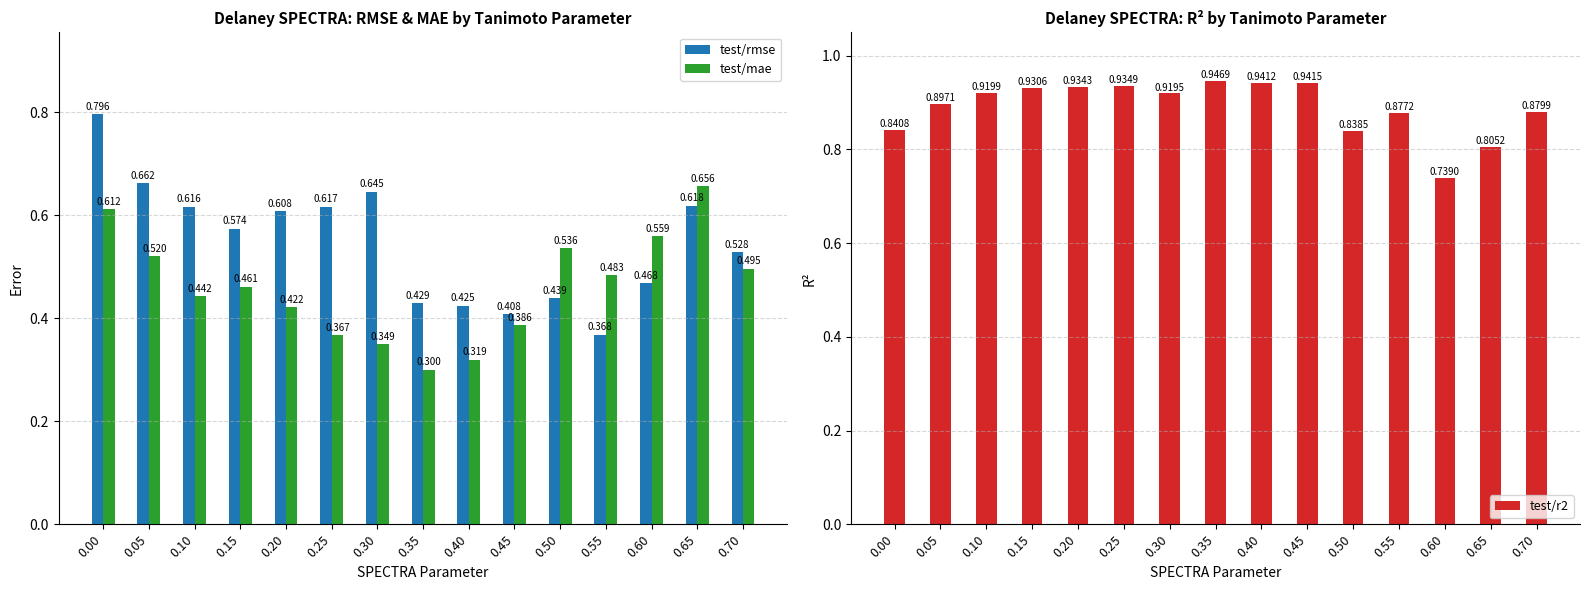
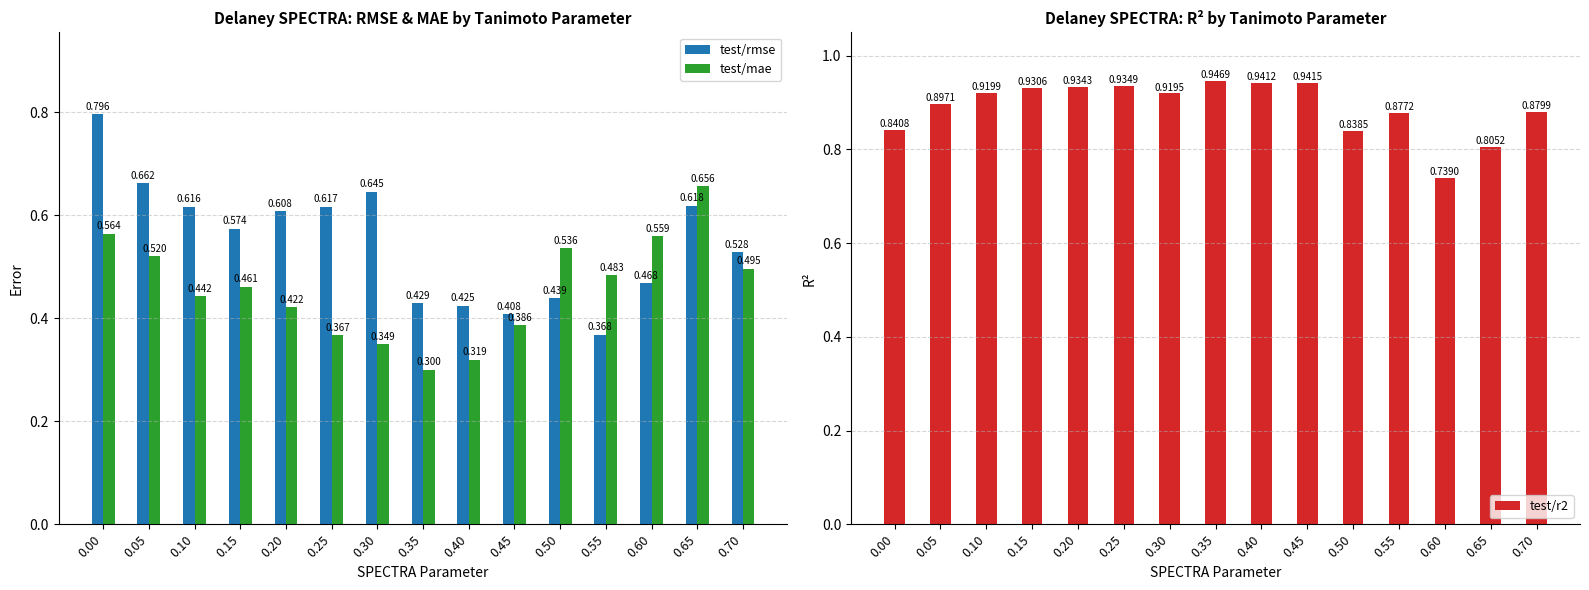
  {
    "Delaney SPECTRA: RMSE & MAE by Tanimoto Parameter": {
      "test/rmse": {
        "0.00": 0.796,
        "0.05": 0.662,
        "0.10": 0.616,
        "0.15": 0.574,
        "0.20": 0.608,
        "0.25": 0.617,
        "0.30": 0.645,
        "0.35": 0.429,
        "0.40": 0.425,
        "0.45": 0.408,
        "0.50": 0.439,
        "0.55": 0.368,
        "0.60": 0.468,
        "0.65": 0.618,
        "0.70": 0.528
      },
      "test/mae": {
-       "0.00": 0.612,
+       "0.00": 0.564,
        "0.05": 0.520,
        "0.10": 0.442,
        "0.15": 0.461,
        "0.20": 0.422,
        "0.25": 0.367,
        "0.30": 0.349,
        "0.35": 0.300,
        "0.40": 0.319,
        "0.45": 0.386,
        "0.50": 0.536,
        "0.55": 0.483,
        "0.60": 0.559,
        "0.65": 0.656,
        "0.70": 0.495
      }
    },
    "Delaney SPECTRA: R² by Tanimoto Parameter": {
      "0.00": 0.8408,
      "0.05": 0.8971,
      "0.10": 0.9199,
      "0.15": 0.9306,
      "0.20": 0.9343,
      "0.25": 0.9349,
      "0.30": 0.9195,
      "0.35": 0.9469,
      "0.40": 0.9412,
      "0.45": 0.9415,
      "0.50": 0.8385,
      "0.55": 0.8772,
      "0.60": 0.7390,
      "0.65": 0.8052,
      "0.70": 0.8799
    }
  }
